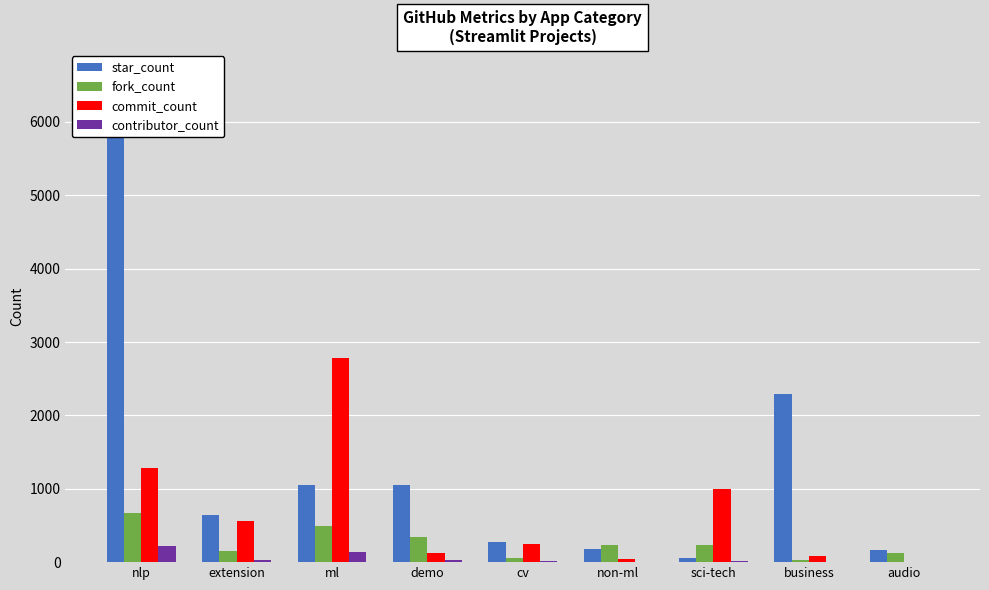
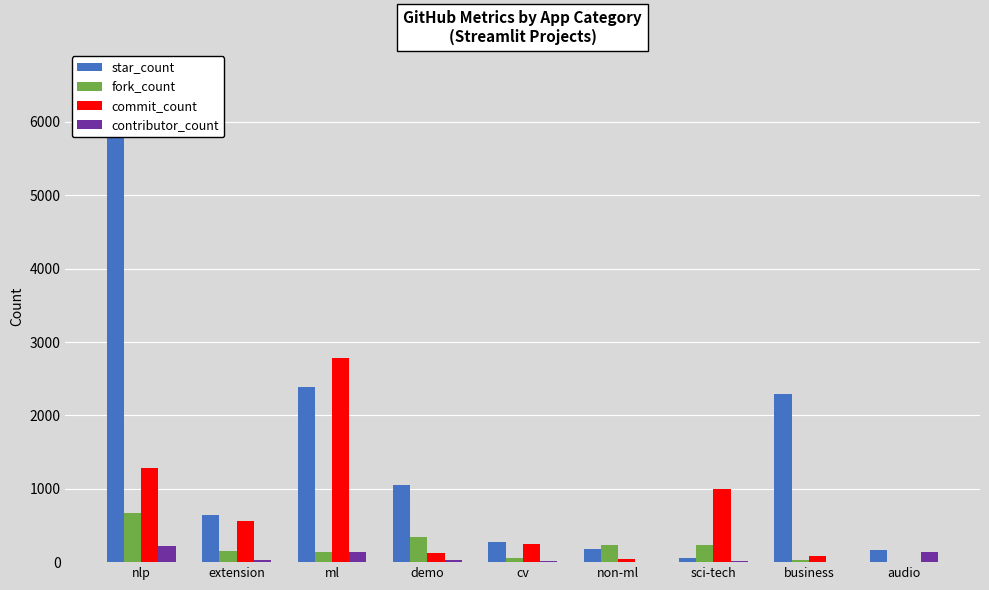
  {
    "star_count": {
      "extension": 600,
-     "ml": 1100,
+     "ml": 2400,
      "demo": 1100,
      "cv": 300,
      "non-ml": 200,
      "sci-tech": 100,
      "business": 2300,
      "audio": 200
    },
    "fork_count": {
      "nlp": 700,
      "extension": 200,
-     "ml": 500,
+     "ml": 100,
      "demo": 300,
      "cv": 100,
      "non-ml": 200,
      "sci-tech": 200,
-     "audio": 100
+     "audio": 0
    },
    "commit_count": {
      "nlp": 1300,
      "extension": 600,
      "ml": 2800,
      "demo": 100,
      "cv": 200,
      "non-ml": 0,
      "sci-tech": 1000,
      "business": 100,
      "audio": 0
    },
    "contributor_count": {
      "nlp": 200,
      "ml": 100,
-     "audio": 0
+     "audio": 100
    }
  }
